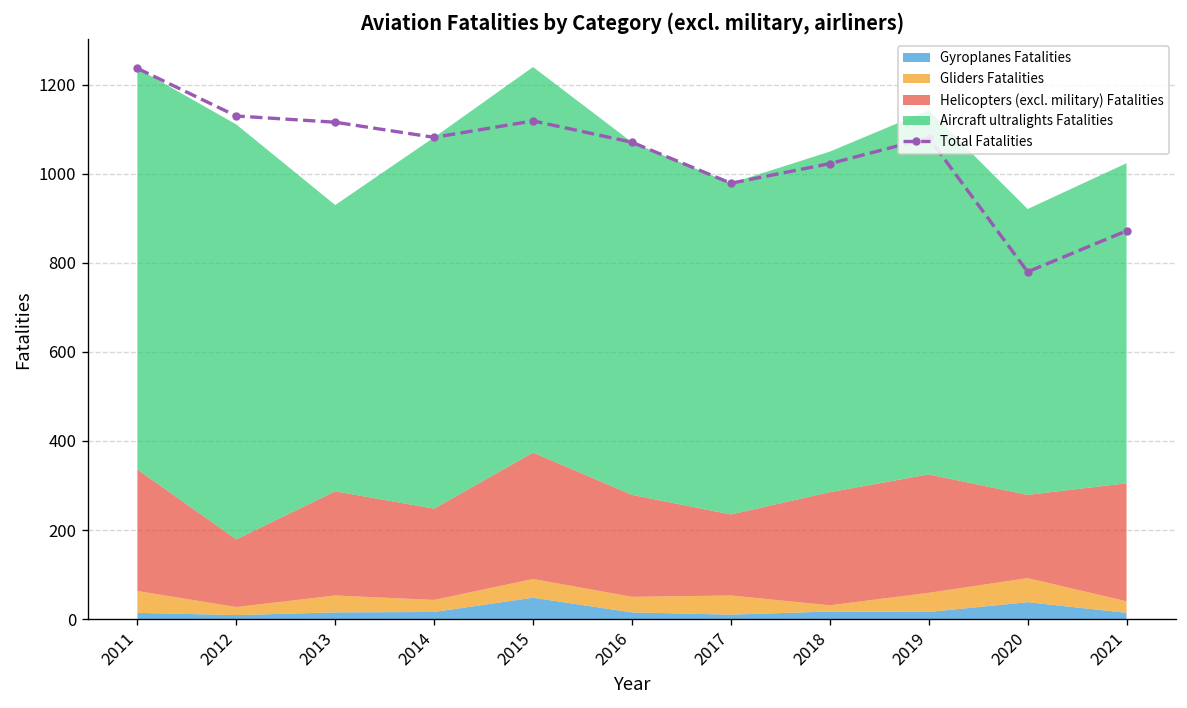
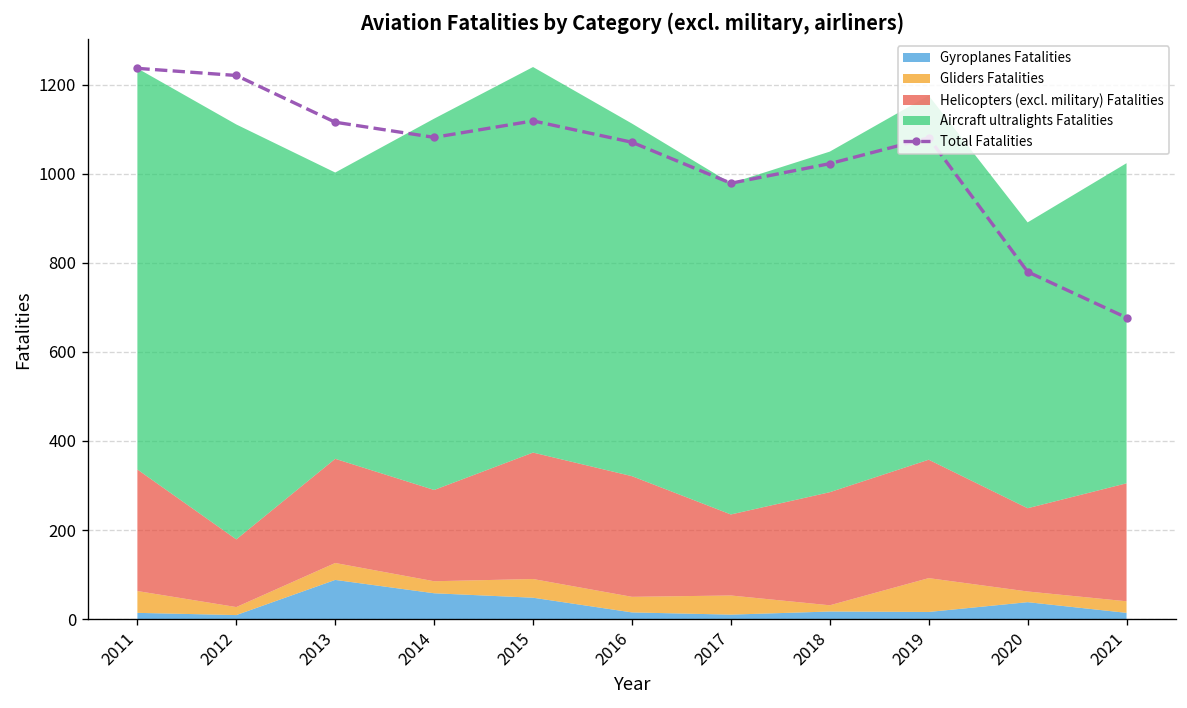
  {
    "Gyroplanes Fatalities": {
      "2011": 10,
      "2012": 10,
-     "2013": 20,
-     "2014": 20,
+     "2013": 90,
+     "2014": 60,
      "2015": 50,
      "2016": 20,
      "2017": 10,
      "2018": 20,
      "2019": 20,
      "2020": 40,
      "2021": 10
    },
    "Total Fatalities": {
-     "2012": 1130,
+     "2012": 1220,
      "2013": 1120,
      "2015": 1120,
      "2018": 1020,
      "2020": 780,
-     "2021": 870
+     "2021": 680
    },
    "Gliders Fatalities": {
      "2011": 50,
      "2012": 20,
      "2013": 40,
      "2014": 30,
      "2015": 40,
      "2016": 40,
      "2017": 40,
      "2018": 10,
-     "2019": 40,
-     "2020": 50,
+     "2019": 80,
+     "2020": 20,
      "2021": 30
    },
    "Helicopters (excl. military) Fatalities": {
      "2011": 270,
      "2012": 150,
      "2013": 230,
      "2014": 210,
      "2015": 280,
-     "2016": 230,
+     "2016": 270,
      "2017": 180,
      "2018": 250,
      "2019": 270,
      "2020": 190,
      "2021": 270
    },
    "Aircraft ultralights Fatalities": {
      "2012": 930,
      "2013": 640,
      "2015": 870,
      "2018": 770,
      "2020": 640,
      "2021": 720
    }
  }
